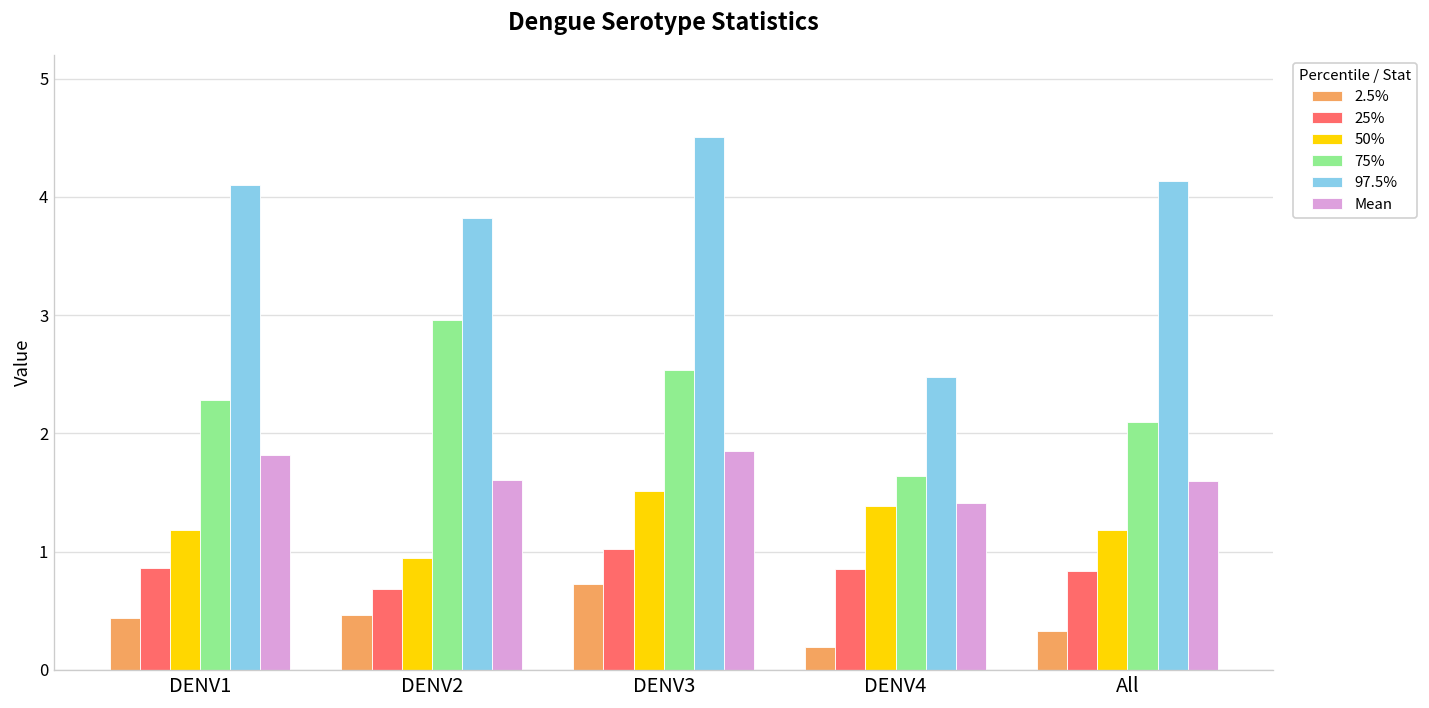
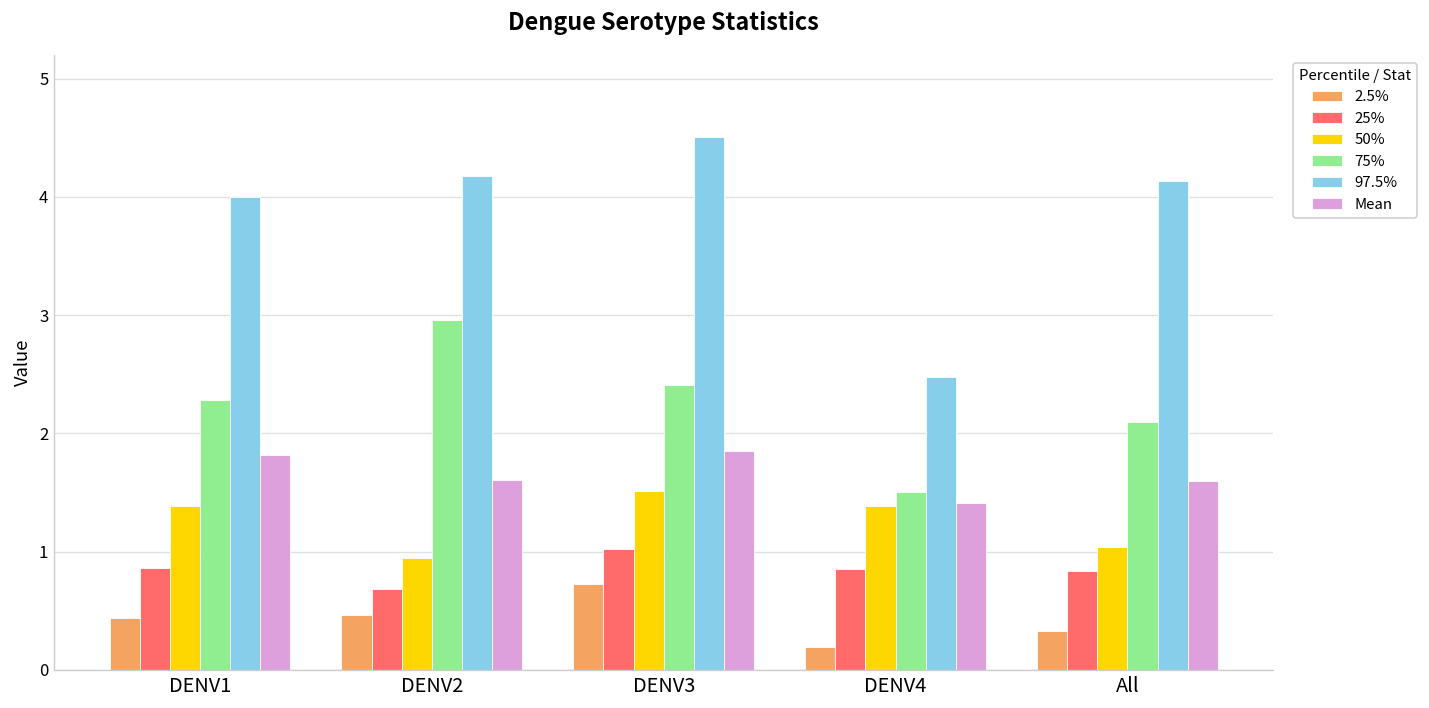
  {
    "50%": {
-     "DENV1": 1.2,
+     "DENV1": 1.4,
      "DENV2": 0.9,
      "DENV3": 1.5,
      "DENV4": 1.4,
-     "All": 1.2
+     "All": 1.0
    },
    "75%": {
      "DENV1": 2.3,
      "DENV2": 3.0,
-     "DENV3": 2.5,
-     "DENV4": 1.6,
+     "DENV3": 2.4,
+     "DENV4": 1.5,
      "All": 2.1
    },
    "97.5%": {
-     "DENV1": 4.1,
-     "DENV2": 3.8,
+     "DENV1": 4.0,
+     "DENV2": 4.2,
      "DENV3": 4.5,
      "DENV4": 2.5,
      "All": 4.1
    },
    "Mean": {
      "DENV1": 1.8,
      "DENV2": 1.6,
      "DENV3": 1.9,
      "DENV4": 1.4,
      "All": 1.6
    }
  }
